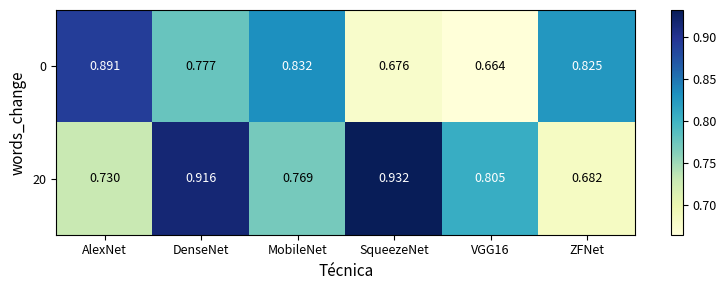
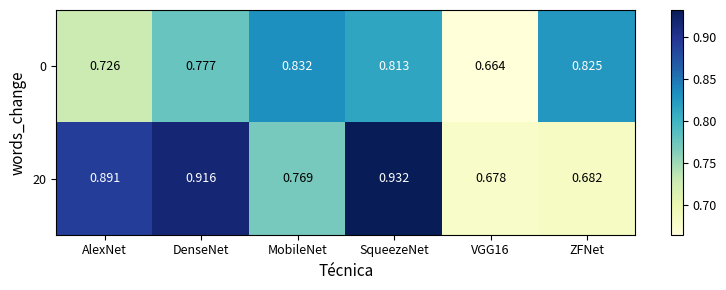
  {
    "0": {
-     "AlexNet": 0.891,
+     "AlexNet": 0.726,
      "DenseNet": 0.777,
      "MobileNet": 0.832,
-     "SqueezeNet": 0.676,
+     "SqueezeNet": 0.813,
      "VGG16": 0.664,
      "ZFNet": 0.825
    },
    "20": {
-     "AlexNet": 0.730,
+     "AlexNet": 0.891,
      "DenseNet": 0.916,
      "MobileNet": 0.769,
      "SqueezeNet": 0.932,
-     "VGG16": 0.805,
+     "VGG16": 0.678,
      "ZFNet": 0.682
    }
  }
